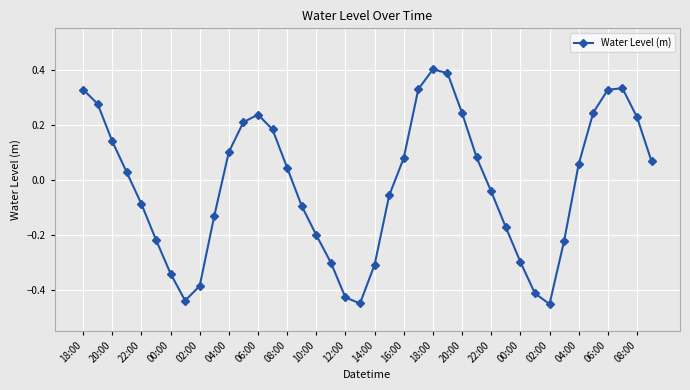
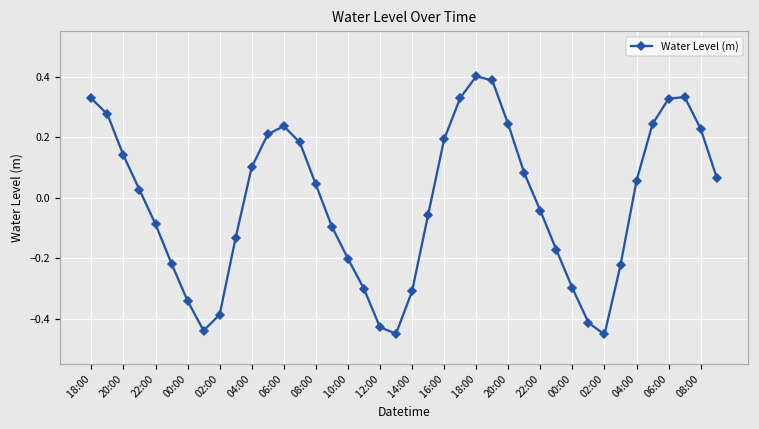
  {
    "10:00": -0.20,
    "12:00": -0.43,
    "14:00": -0.31,
-   "16:00": 0.08
+   "16:00": 0.19
  }
